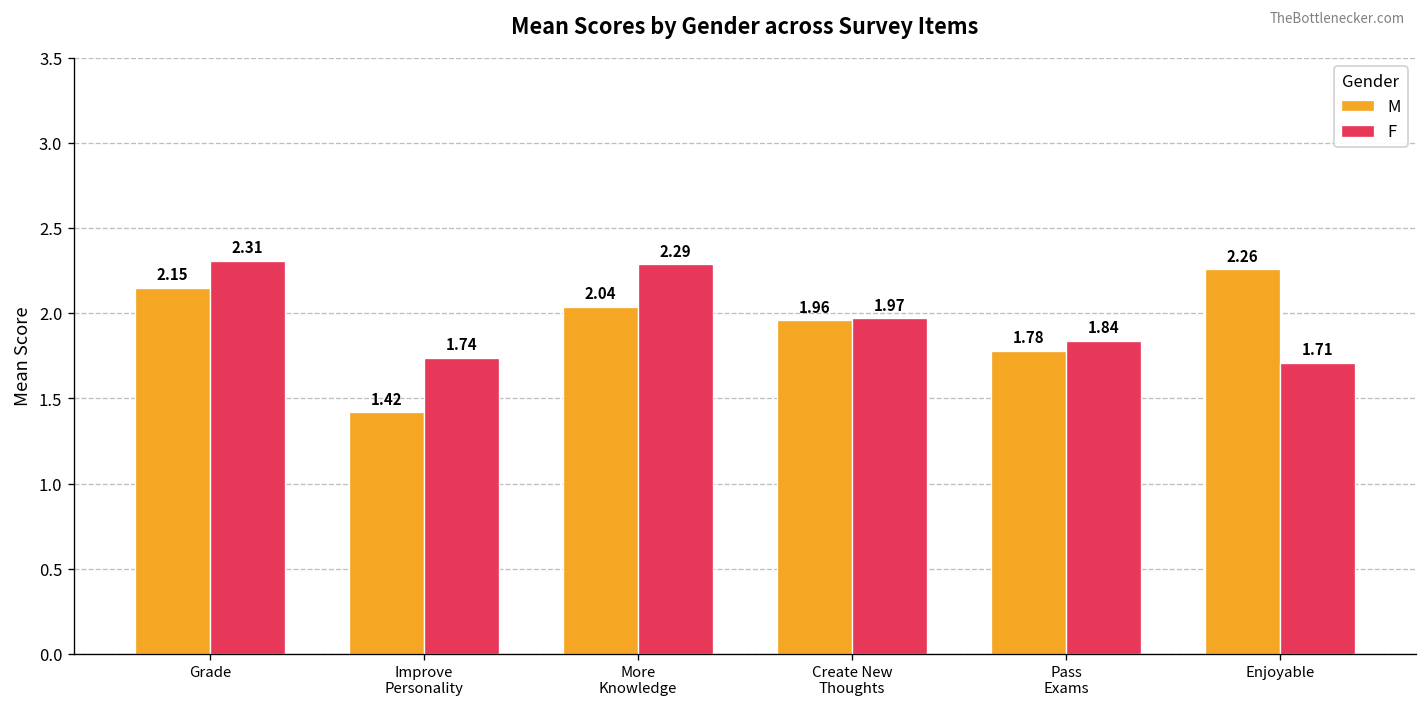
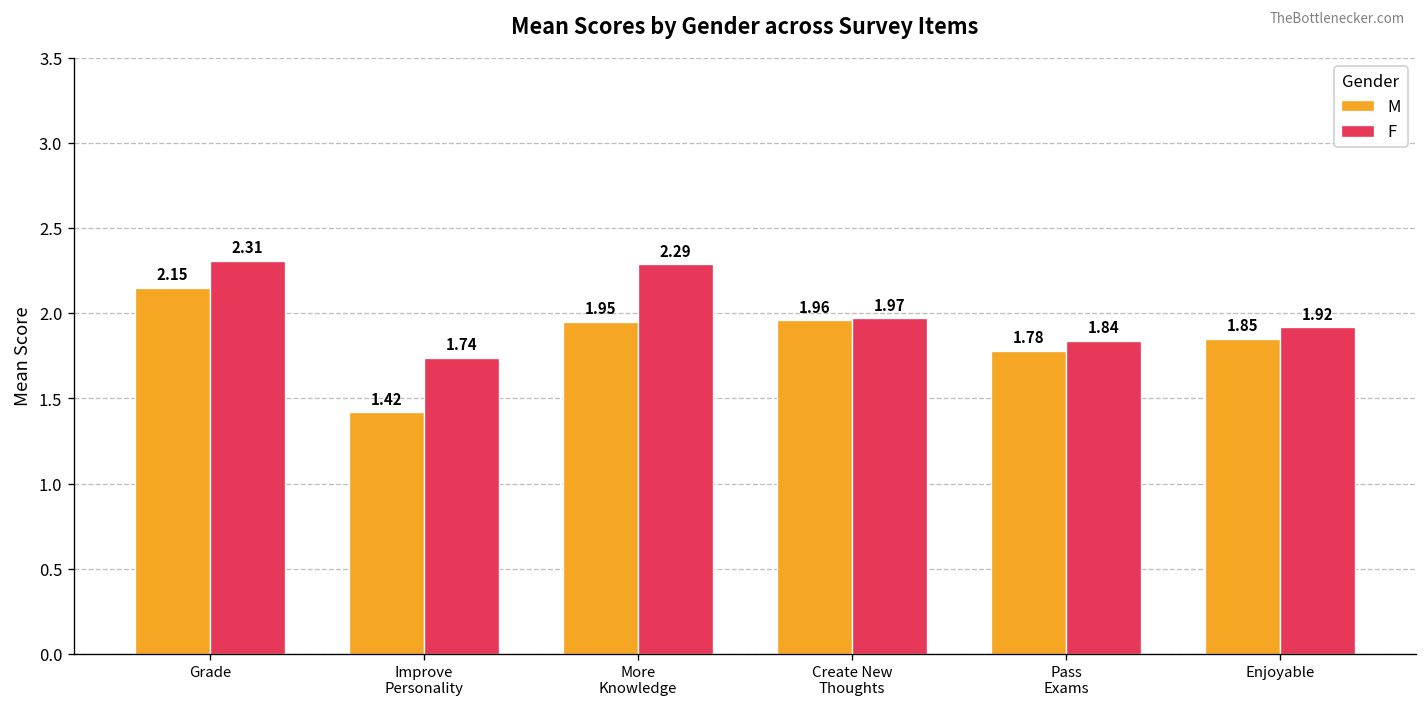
  {
    "M": {
      "Grade": 2.15,
      "Improve Personality": 1.42,
-     "More Knowledge": 2.04,
+     "More Knowledge": 1.95,
      "Create New Thoughts": 1.96,
      "Pass Exams": 1.78,
-     "Enjoyable": 2.26
+     "Enjoyable": 1.85
    },
    "F": {
      "Grade": 2.31,
      "Improve Personality": 1.74,
      "More Knowledge": 2.29,
      "Create New Thoughts": 1.97,
      "Pass Exams": 1.84,
-     "Enjoyable": 1.71
+     "Enjoyable": 1.92
    }
  }
